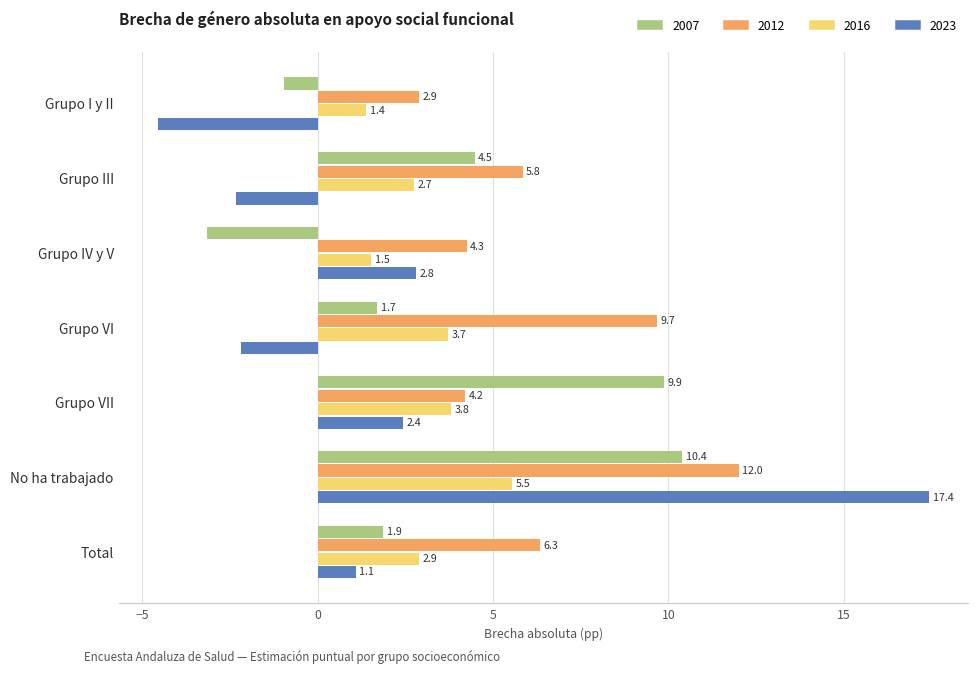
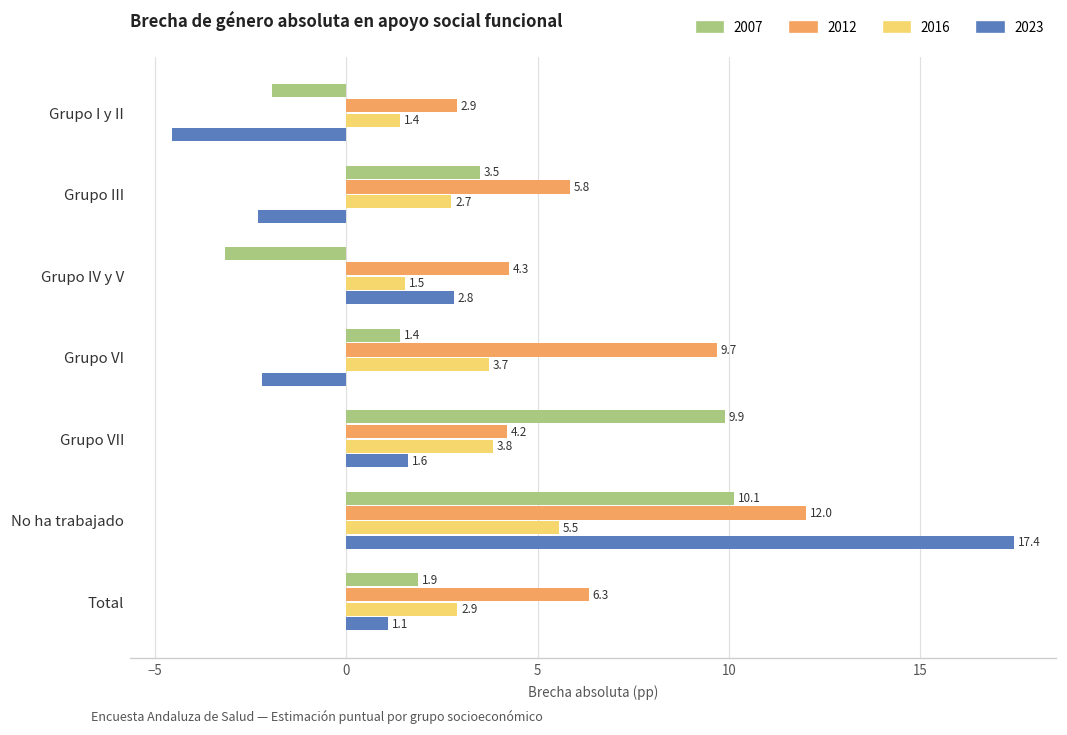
  {
    "2007": {
-     "Grupo I y II": -0.9,
-     "Grupo III": 4.5,
-     "Grupo VI": 1.7,
+     "Grupo I y II": -2.0,
+     "Grupo III": 3.5,
+     "Grupo VI": 1.4,
      "Grupo VII": 9.9,
-     "No ha trabajado": 10.4,
+     "No ha trabajado": 10.1,
      "Total": 1.9
    },
    "2023": {
      "Grupo IV y V": 2.8,
-     "Grupo VII": 2.4,
+     "Grupo VII": 1.6,
      "No ha trabajado": 17.4,
      "Total": 1.1
    }
  }
